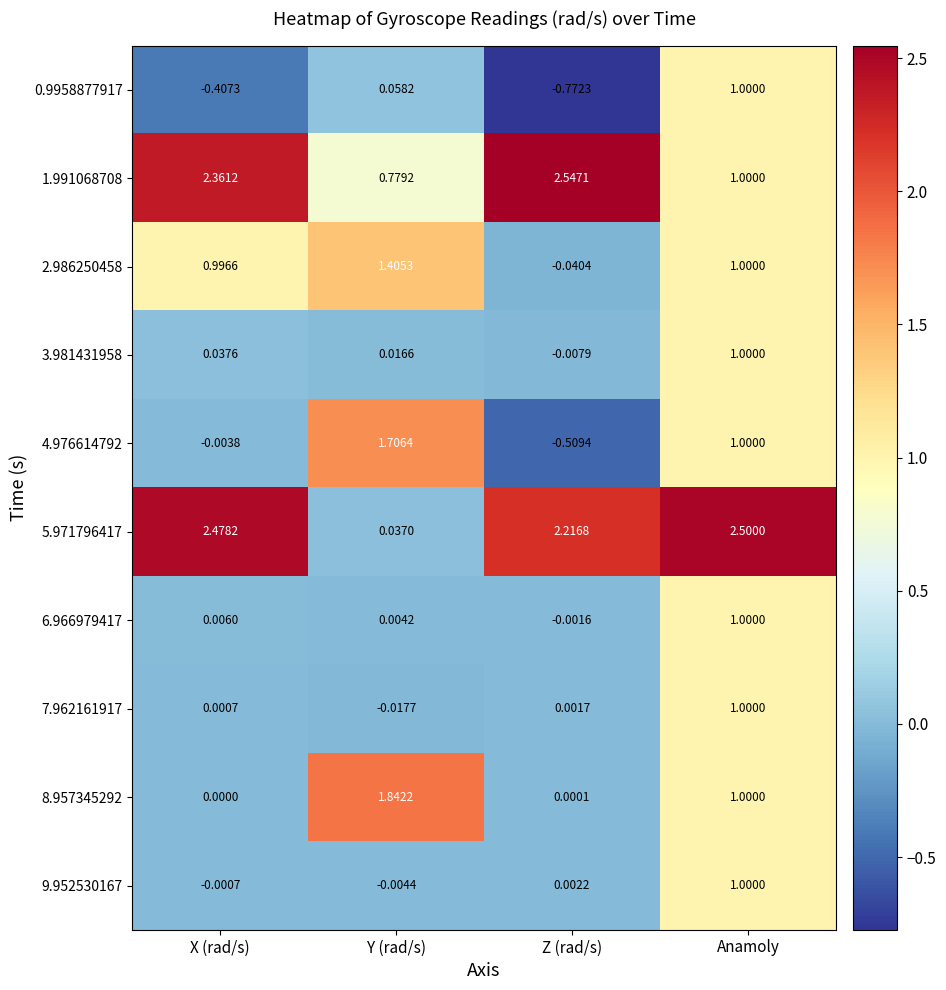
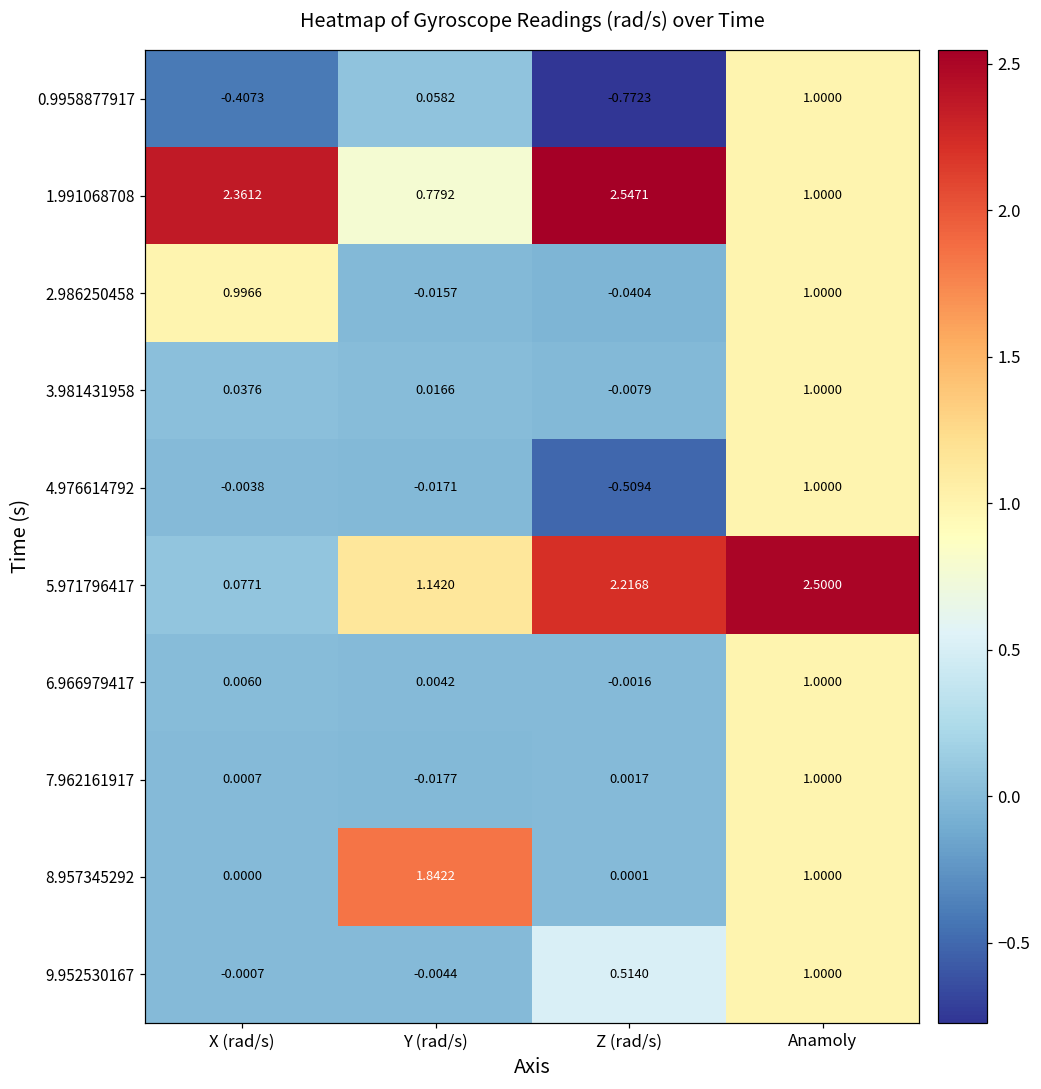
  {
    "0.9958877917": {
      "X (rad/s)": -0.4073,
      "Y (rad/s)": 0.0582,
      "Z (rad/s)": -0.7723,
      "Anamoly": 1.0000
    },
    "1.991068708": {
      "X (rad/s)": 2.3612,
      "Y (rad/s)": 0.7792,
      "Z (rad/s)": 2.5471,
      "Anamoly": 1.0000
    },
    "2.986250458": {
      "X (rad/s)": 0.9966,
-     "Y (rad/s)": 1.4053,
+     "Y (rad/s)": -0.0157,
      "Z (rad/s)": -0.0404,
      "Anamoly": 1.0000
    },
    "3.981431958": {
      "X (rad/s)": 0.0376,
      "Y (rad/s)": 0.0166,
      "Z (rad/s)": -0.0079,
      "Anamoly": 1.0000
    },
    "4.976614792": {
      "X (rad/s)": -0.0038,
-     "Y (rad/s)": 1.7064,
+     "Y (rad/s)": -0.0171,
      "Z (rad/s)": -0.5094,
      "Anamoly": 1.0000
    },
    "5.971796417": {
-     "X (rad/s)": 2.4782,
-     "Y (rad/s)": 0.0370,
+     "X (rad/s)": 0.0771,
+     "Y (rad/s)": 1.1420,
      "Z (rad/s)": 2.2168,
      "Anamoly": 2.5000
    },
    "6.966979417": {
      "X (rad/s)": 0.0060,
      "Y (rad/s)": 0.0042,
      "Z (rad/s)": -0.0016,
      "Anamoly": 1.0000
    },
    "7.962161917": {
      "X (rad/s)": 0.0007,
      "Y (rad/s)": -0.0177,
      "Z (rad/s)": 0.0017,
      "Anamoly": 1.0000
    },
    "8.957345292": {
      "X (rad/s)": 0.0000,
      "Y (rad/s)": 1.8422,
      "Z (rad/s)": 0.0001,
      "Anamoly": 1.0000
    },
    "9.952530167": {
      "X (rad/s)": -0.0007,
      "Y (rad/s)": -0.0044,
-     "Z (rad/s)": 0.0022,
+     "Z (rad/s)": 0.5140,
      "Anamoly": 1.0000
    }
  }
